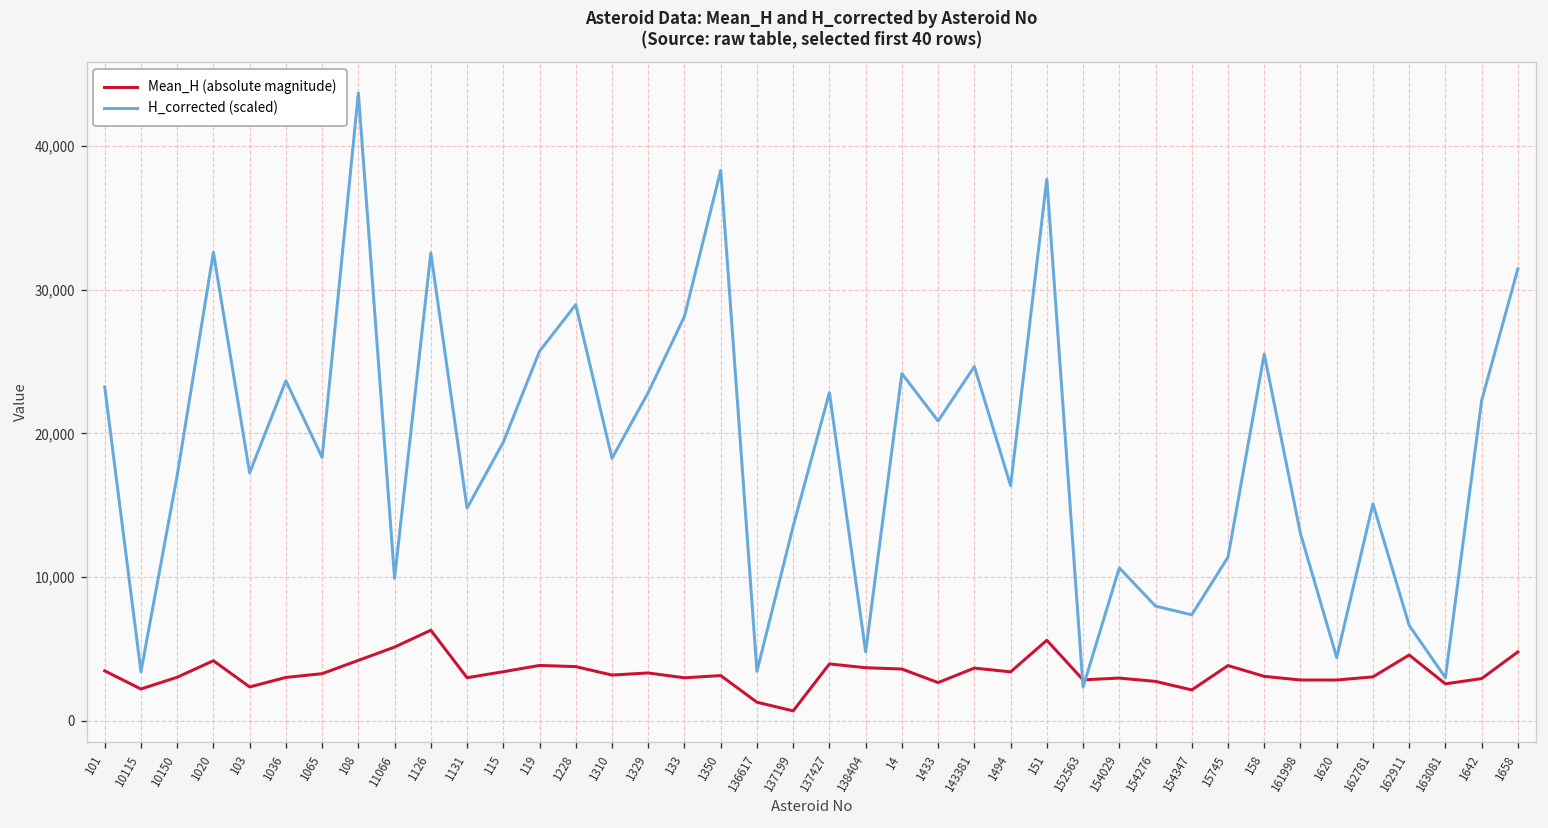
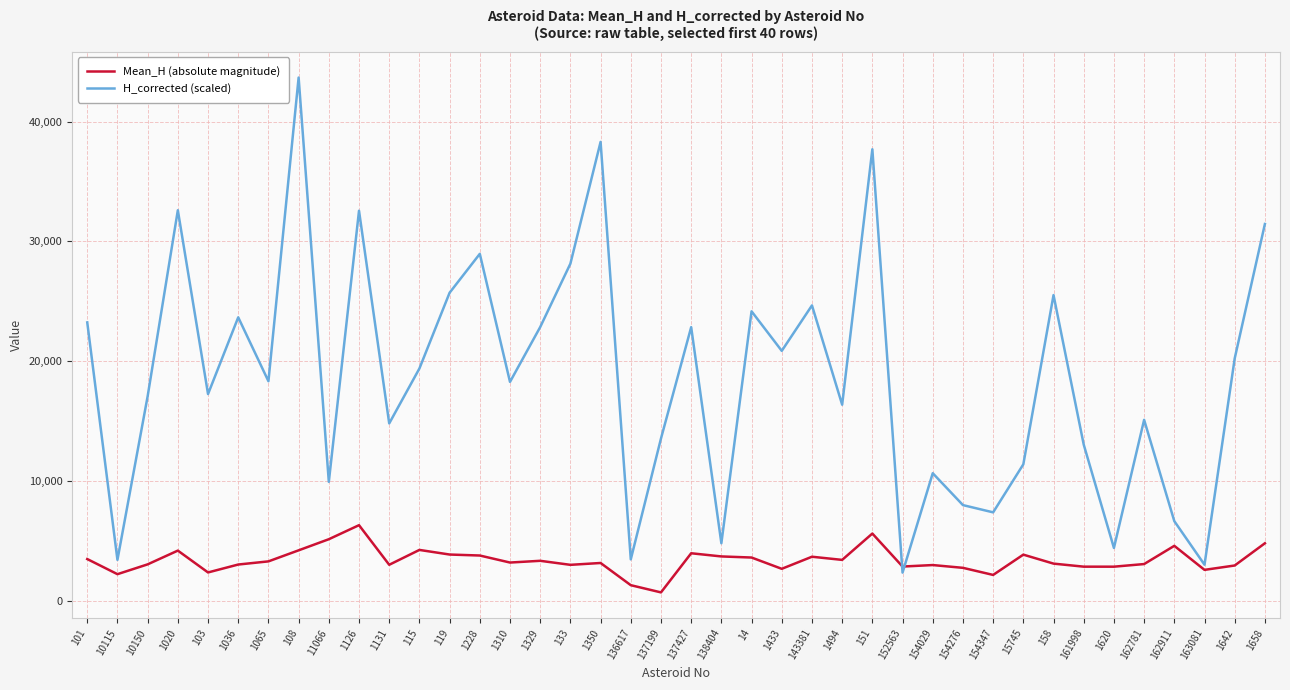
  {
    "Mean_H (absolute magnitude)": {
      "101": "3,500",
      "10115": "2,200",
      "10150": "3,000",
      "1020": "4,200",
      "103": "2,400",
      "1036": "3,000",
      "1065": "3,300",
      "108": "4,200",
      "11066": "5,100",
      "1126": "6,300",
      "1131": "3,000",
-     "115": "3,400",
+     "115": "4,200",
      "119": "3,900",
      "1228": "3,800",
      "1310": "3,200",
      "1329": "3,300",
      "133": "3,000",
      "1350": "3,200",
      "136617": "1,300",
      "137199": "700",
      "137427": "4,000",
      "138404": "3,700",
      "14": "3,600",
      "1433": "2,700",
      "143381": "3,700",
      "1494": "3,400",
      "151": "5,600",
      "152563": "2,900",
      "154029": "3,000",
      "154276": "2,700",
      "154347": "2,200",
      "15745": "3,800",
      "158": "3,100",
      "161998": "2,800",
      "1620": "2,800",
      "162781": "3,100",
      "162911": "4,600",
      "163081": "2,600",
      "1642": "2,900",
      "1658": "4,800"
    },
    "H_corrected (scaled)": {
      "101": "23,200",
      "10115": "3,400",
      "10150": "17,100",
      "1020": "32,600",
      "103": "17,300",
      "1036": "23,700",
      "1065": "18,300",
      "108": "43,700",
      "11066": "9,900",
      "1126": "32,600",
      "1131": "14,800",
      "115": "19,400",
      "119": "25,700",
      "1228": "29,000",
      "1310": "18,300",
      "1329": "22,800",
      "133": "28,100",
      "1350": "38,300",
      "136617": "3,500",
      "137199": "13,500",
      "137427": "22,800",
      "138404": "4,800",
      "14": "24,200",
      "1433": "20,900",
      "143381": "24,700",
      "1494": "16,400",
      "151": "37,700",
      "152563": "2,300",
      "154029": "10,600",
      "154276": "8,000",
      "154347": "7,400",
      "15745": "11,400",
      "158": "25,500",
      "161998": "13,000",
      "1620": "4,400",
      "162781": "15,100",
      "162911": "6,600",
      "163081": "3,000",
-     "1642": "22,300",
+     "1642": "20,200",
      "1658": "31,400"
    }
  }
